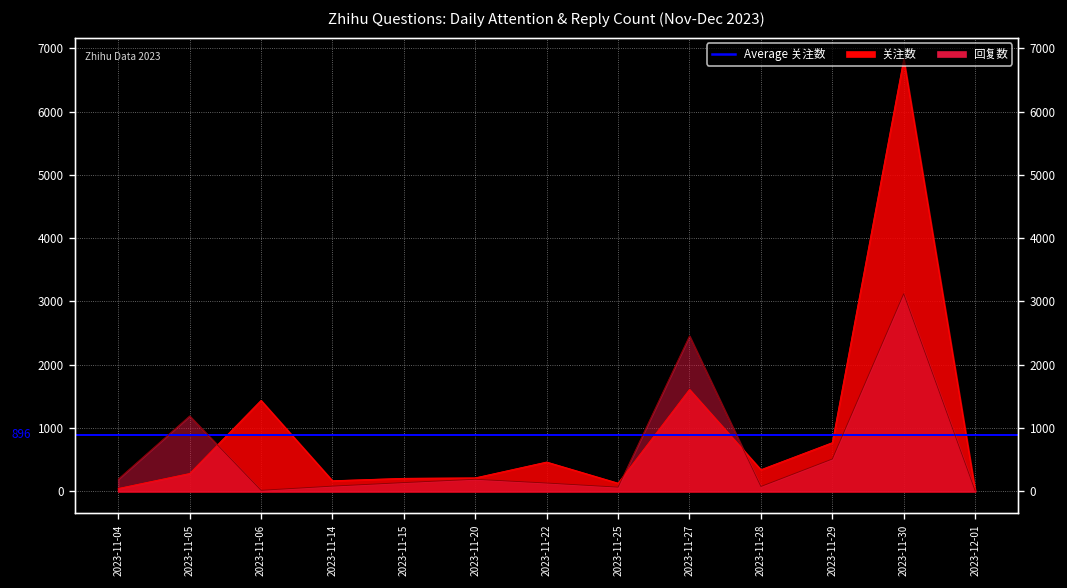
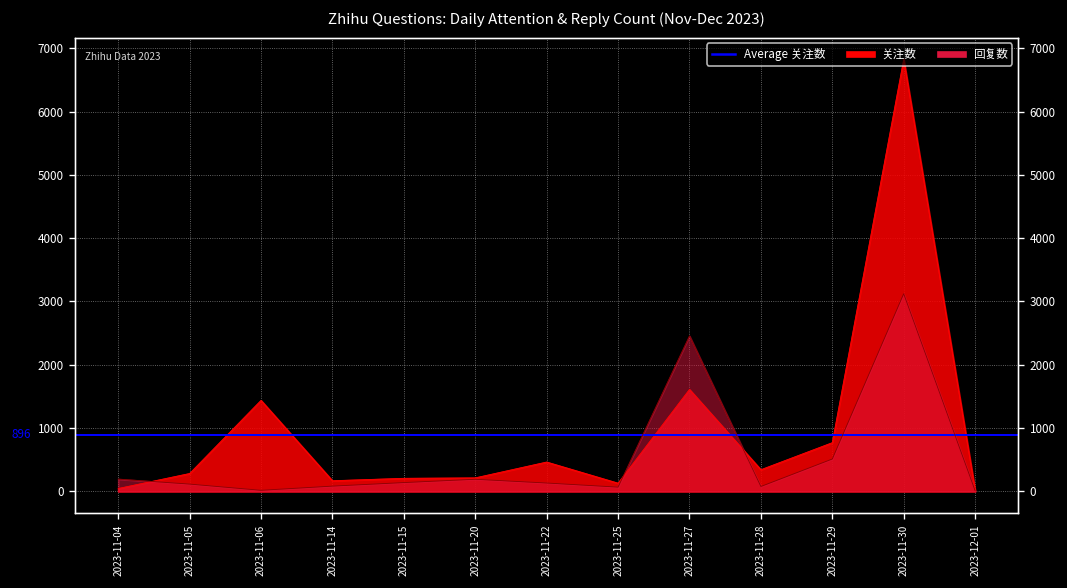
  {
    "关注数": {
      "2023-11-04": 0,
      "2023-11-05": 300,
      "2023-11-06": 1400,
      "2023-11-14": 200,
      "2023-11-15": 200,
      "2023-11-22": 500,
      "2023-11-25": 100,
      "2023-11-27": 1600,
      "2023-11-28": 300,
      "2023-11-29": 800
    },
    "回复数": {
      "2023-11-04": 200,
-     "2023-11-05": 1200,
+     "2023-11-05": 100,
      "2023-11-06": 0,
      "2023-11-14": 100,
      "2023-11-15": 100,
      "2023-11-22": 100,
      "2023-11-25": 100,
      "2023-11-27": 2500,
      "2023-11-28": 100,
      "2023-11-29": 500,
      "2023-11-30": 3100
    }
  }
